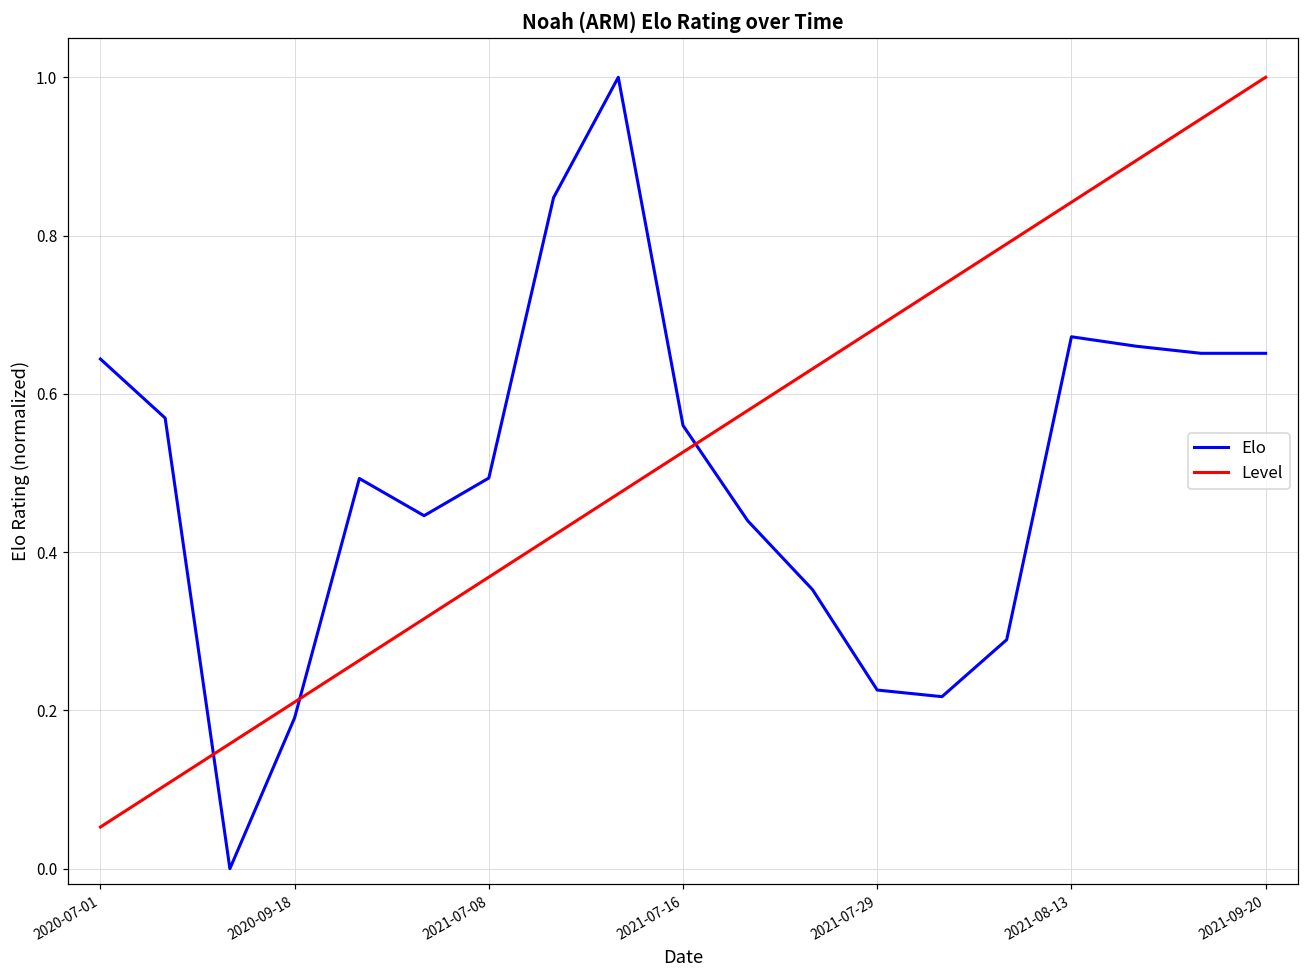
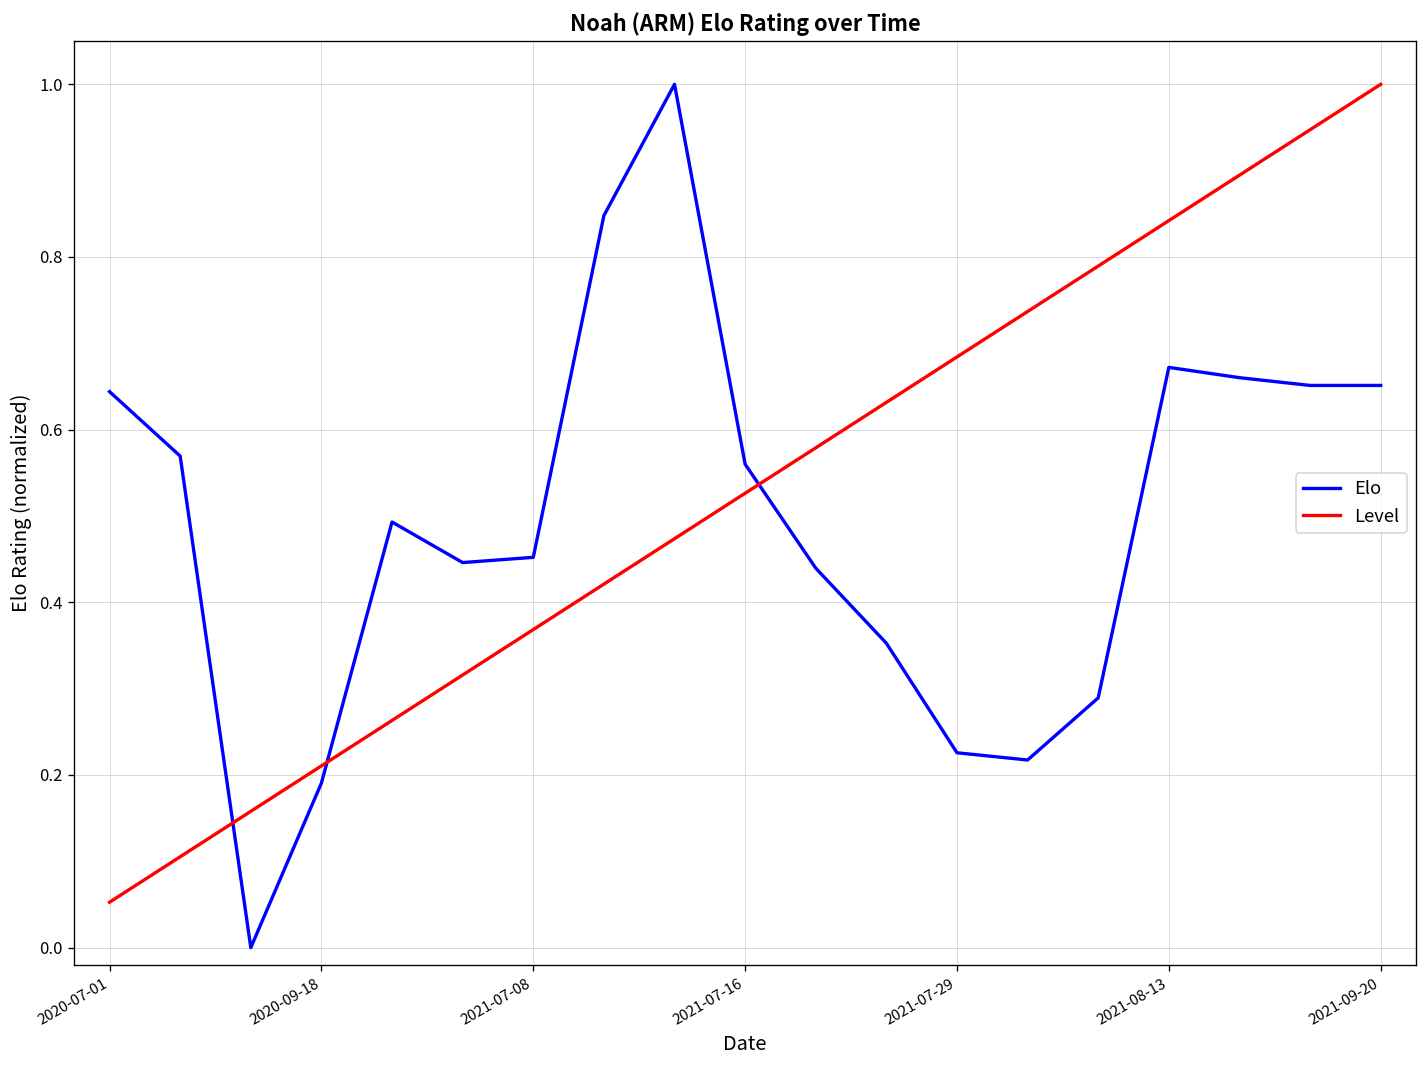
  {
    "Elo": {
      "2020-07-01": 0.64,
      "2020-09-18": 0.19,
-     "2021-07-08": 0.49,
+     "2021-07-08": 0.45,
      "2021-07-16": 0.56,
      "2021-07-29": 0.23,
      "2021-08-13": 0.67,
      "2021-09-20": 0.65
    },
    "Level": {
      "2020-07-01": 0.05,
      "2020-09-18": 0.21,
      "2021-07-08": 0.37,
      "2021-07-16": 0.53,
      "2021-07-29": 0.68,
      "2021-08-13": 0.84,
      "2021-09-20": 1.00
    }
  }
